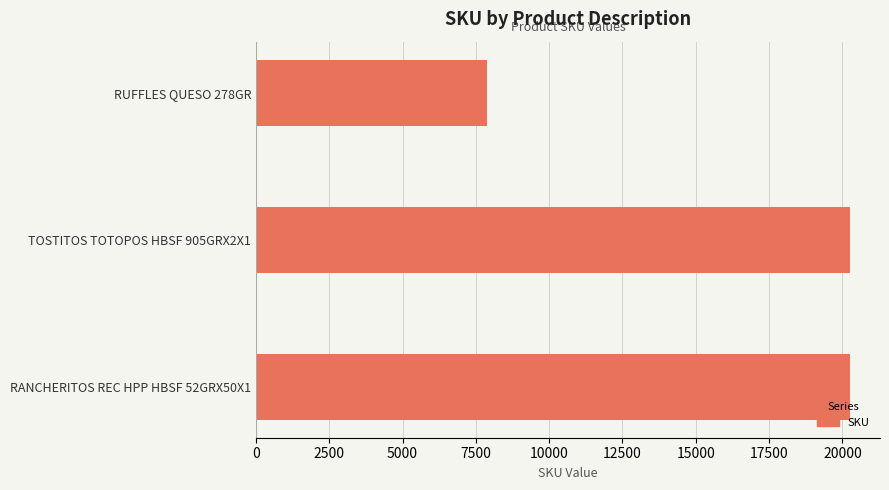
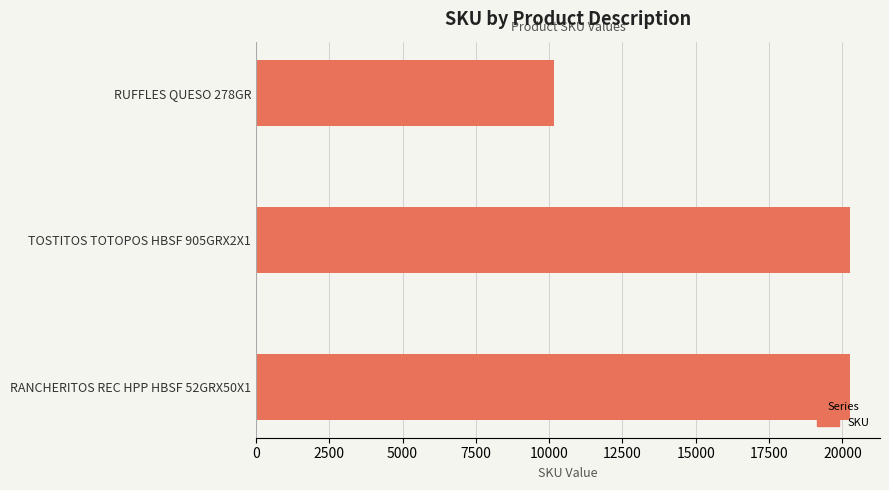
  {
-   "RUFFLES QUESO 278GR": 7900,
+   "RUFFLES QUESO 278GR": 10200,
    "TOSTITOS TOTOPOS HBSF 905GRX2X1": 20300,
    "RANCHERITOS REC HPP HBSF 52GRX50X1": 20300
  }
